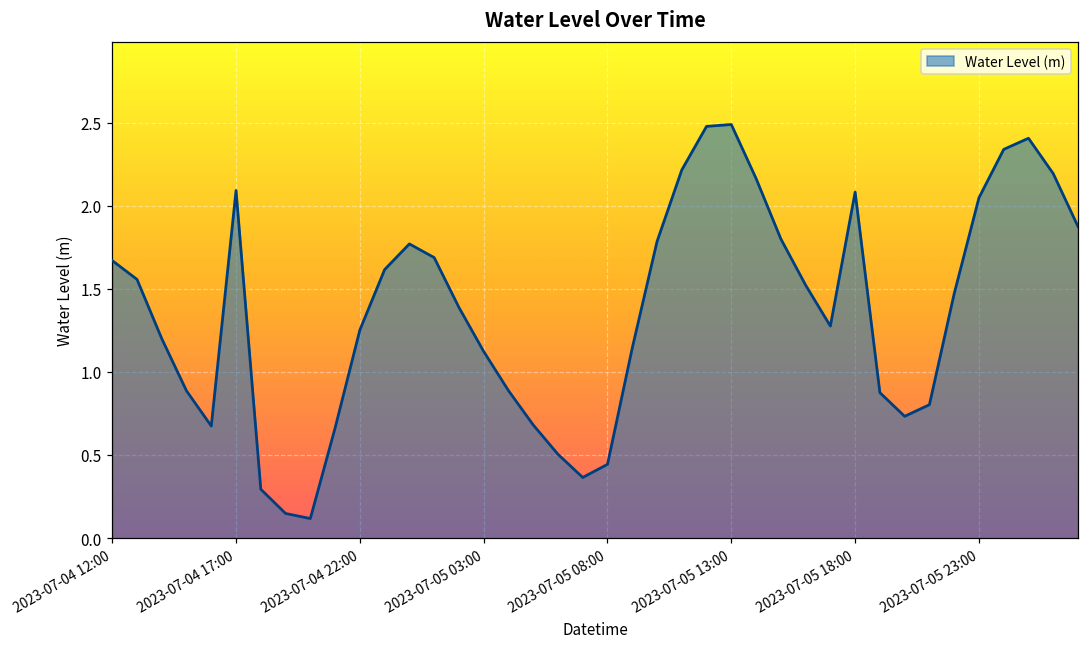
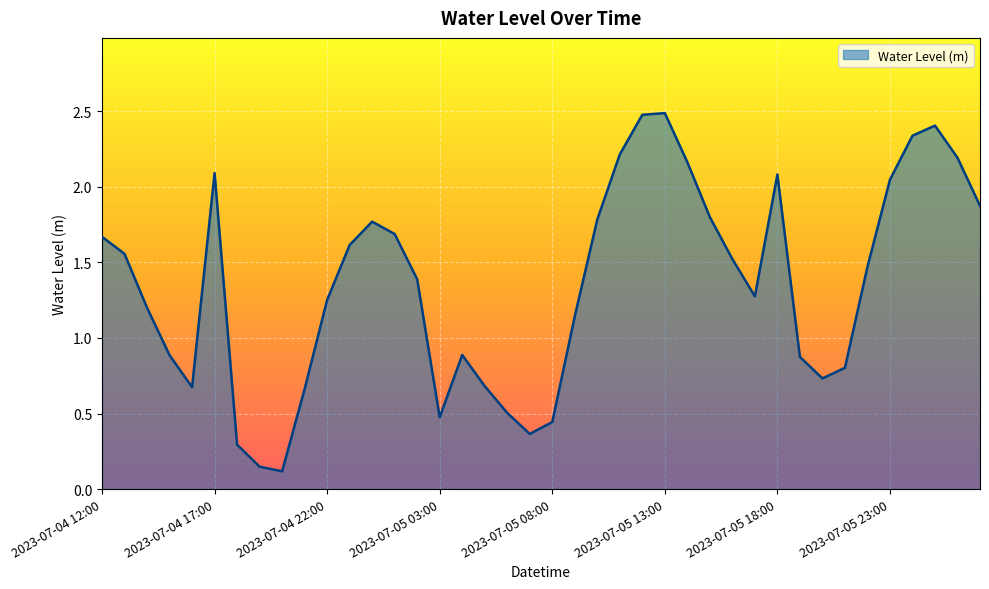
  {
    "2023-07-04 12:00": 1.67,
    "2023-07-04 17:00": 2.09,
    "2023-07-04 22:00": 1.25,
-   "2023-07-05 03:00": 1.12,
+   "2023-07-05 03:00": 0.48,
    "2023-07-05 08:00": 0.44,
    "2023-07-05 13:00": 2.49,
    "2023-07-05 18:00": 2.08,
    "2023-07-05 23:00": 2.05
  }
